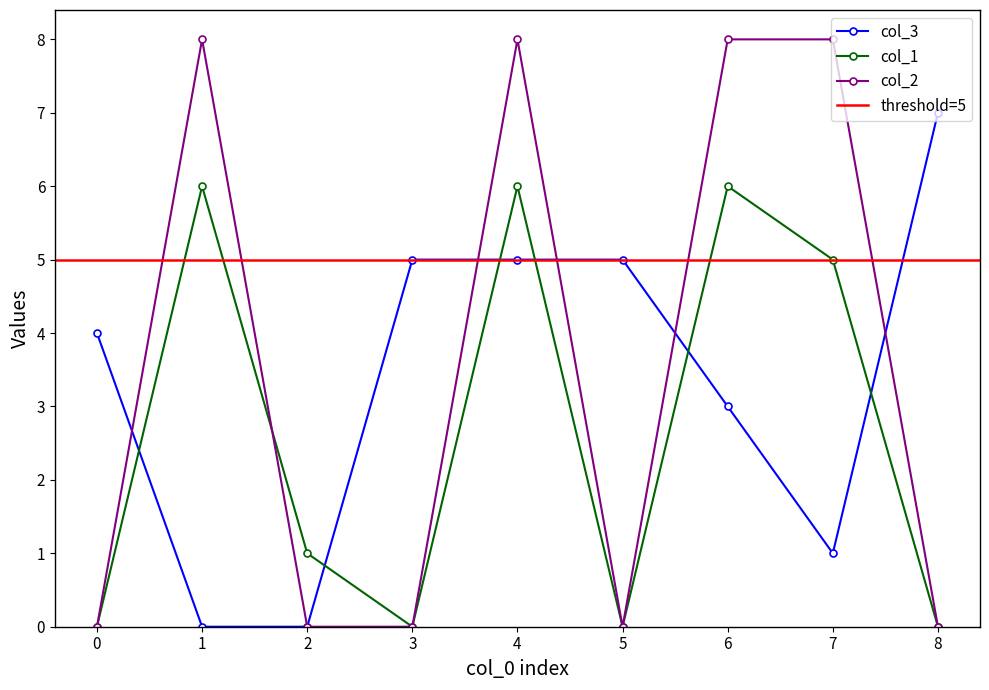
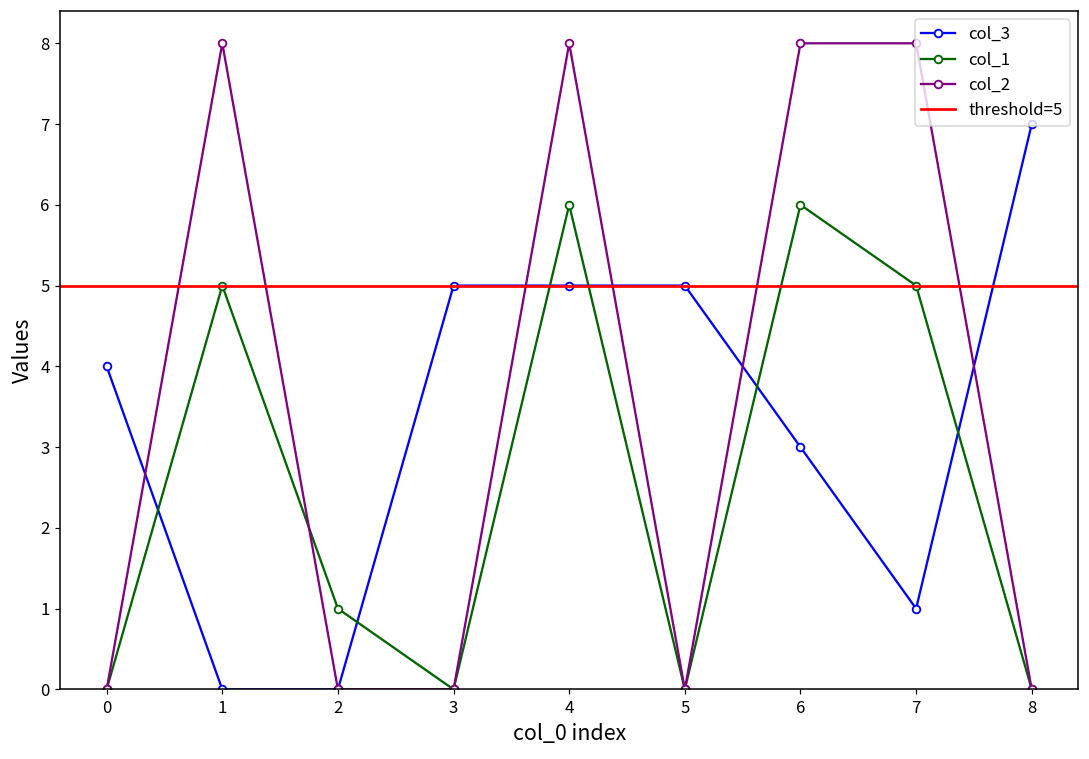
  {
    "col_3": {
      "0": 4,
      "1": 0,
      "3": 5,
      "4": 5,
      "5": 5,
      "6": 3,
      "7": 1
    },
    "col_1": {
-     "1": 6,
+     "1": 5,
      "2": 1,
      "4": 6,
      "6": 6,
      "7": 5
    },
    "col_2": {
      "1": 8,
      "4": 8,
      "6": 8
    }
  }
